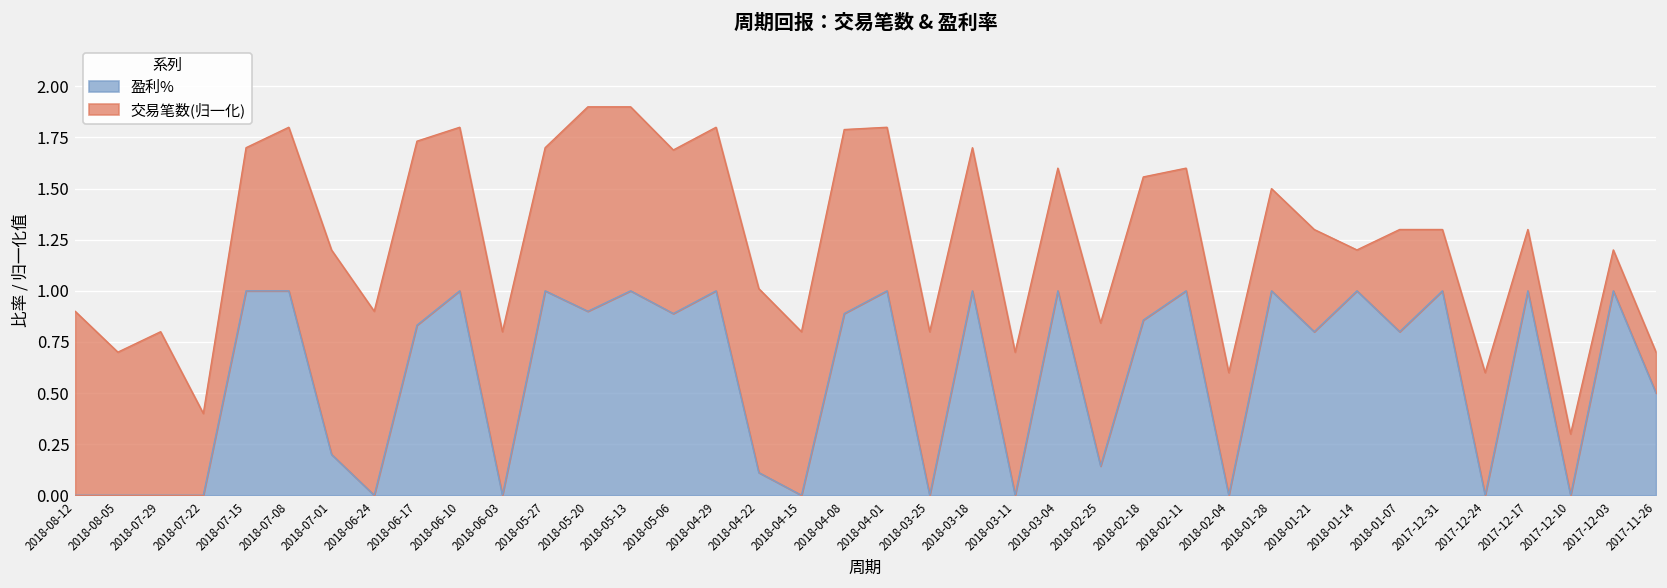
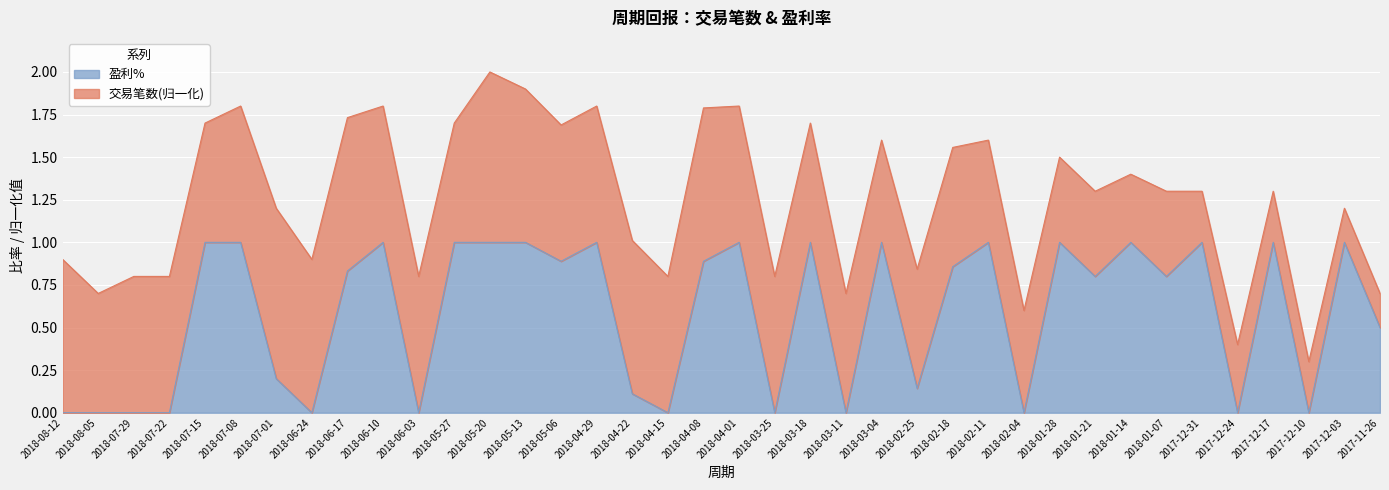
  {
    "盈利%": {
      "2018-08-12": 0.0,
      "2018-08-05": 0.0,
      "2018-07-29": 0.0,
      "2018-07-22": 0.0,
      "2018-07-15": 1.0,
      "2018-07-08": 1.0,
      "2018-07-01": 0.2,
      "2018-06-24": 0.0,
      "2018-06-17": 0.83,
      "2018-06-10": 1.0,
      "2018-06-03": 0.0,
      "2018-05-27": 1.0,
-     "2018-05-20": 0.9,
+     "2018-05-20": 1.0,
      "2018-05-13": 1.0,
      "2018-05-06": 0.9,
      "2018-04-29": 1.0,
      "2018-04-22": 0.1,
      "2018-04-15": 0.0,
      "2018-04-08": 0.9,
      "2018-04-01": 1.0,
      "2018-03-25": 0.0,
      "2018-03-18": 1.0,
      "2018-03-11": 0.0,
      "2018-03-04": 1.0,
      "2018-02-25": 0.14,
      "2018-02-18": 0.86,
      "2018-02-11": 1.0,
      "2018-02-04": 0.0,
      "2018-01-28": 1.0,
      "2018-01-21": 0.8,
      "2018-01-14": 1.0,
      "2018-01-07": 0.8,
      "2017-12-31": 1.0,
      "2017-12-24": 0.0,
      "2017-12-17": 1.0,
      "2017-12-10": 0.0,
      "2017-12-03": 1.0,
      "2017-11-26": 0.5
    },
    "交易笔数(归一化)": {
      "2018-08-12": 0.90,
      "2018-08-05": 0.70,
      "2018-07-29": 0.80,
-     "2018-07-22": 0.40,
+     "2018-07-22": 0.80,
      "2018-07-15": 0.70,
      "2018-07-08": 0.80,
      "2018-07-01": 1.00,
      "2018-06-24": 0.90,
      "2018-06-17": 0.90,
      "2018-06-10": 0.80,
      "2018-06-03": 0.80,
      "2018-05-27": 0.70,
      "2018-05-20": 1.00,
      "2018-05-13": 0.90,
      "2018-05-06": 0.80,
      "2018-04-29": 0.80,
      "2018-04-22": 0.90,
      "2018-04-15": 0.80,
      "2018-04-08": 0.90,
      "2018-04-01": 0.80,
      "2018-03-25": 0.80,
      "2018-03-18": 0.70,
      "2018-03-11": 0.70,
      "2018-03-04": 0.60,
      "2018-02-25": 0.70,
      "2018-02-18": 0.70,
      "2018-02-11": 0.60,
      "2018-02-04": 0.60,
      "2018-01-28": 0.50,
      "2018-01-21": 0.50,
-     "2018-01-14": 0.20,
+     "2018-01-14": 0.40,
      "2018-01-07": 0.50,
      "2017-12-31": 0.30,
-     "2017-12-24": 0.60,
+     "2017-12-24": 0.40,
      "2017-12-17": 0.30,
      "2017-12-10": 0.30,
      "2017-12-03": 0.20,
      "2017-11-26": 0.20
    }
  }
